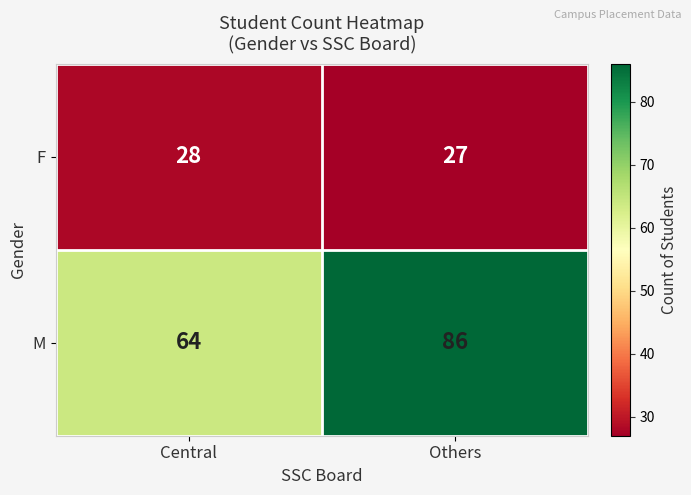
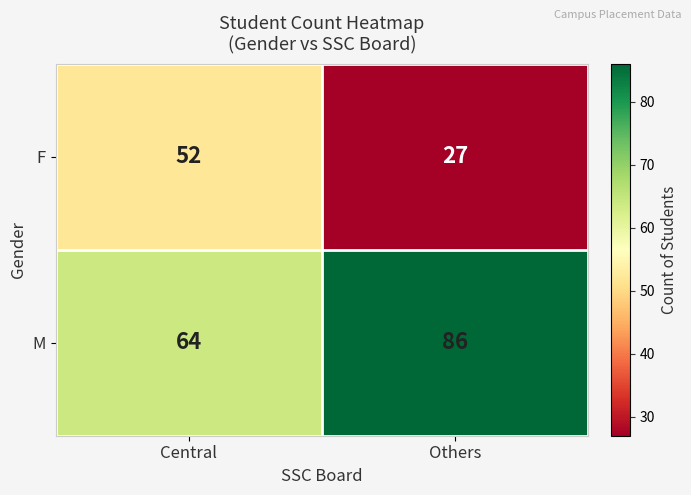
  {
    "F": {
-     "Central": 28,
+     "Central": 52,
      "Others": 27
    },
    "M": {
      "Central": 64,
      "Others": 86
    }
  }
